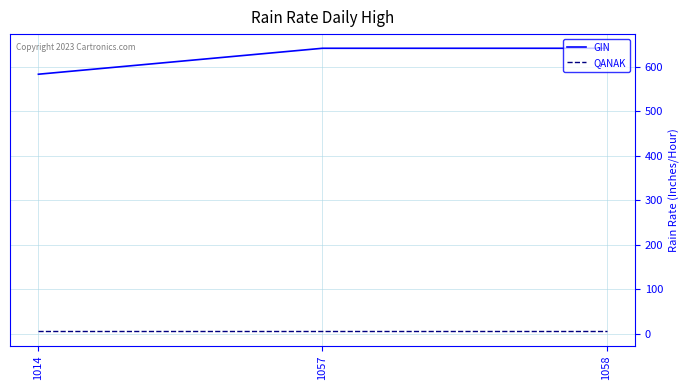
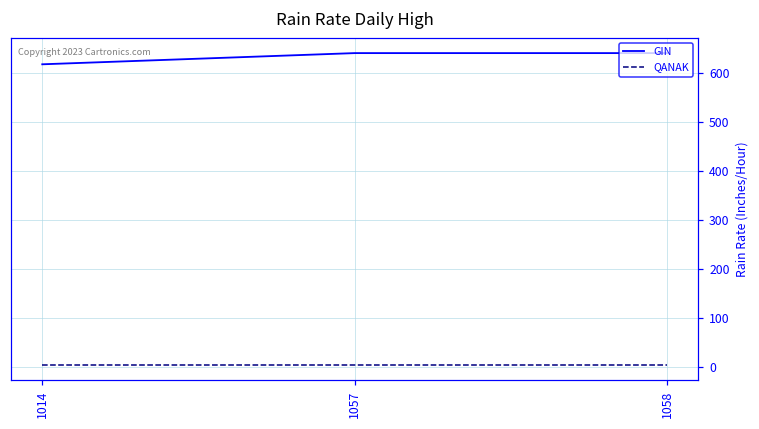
  {
    "GIN": {
-     "1014": 580,
+     "1014": 620,
      "1057": 640
    },
    "QANAK": {
      "1014": 10,
      "1057": 10,
      "1058": 10
    }
  }
